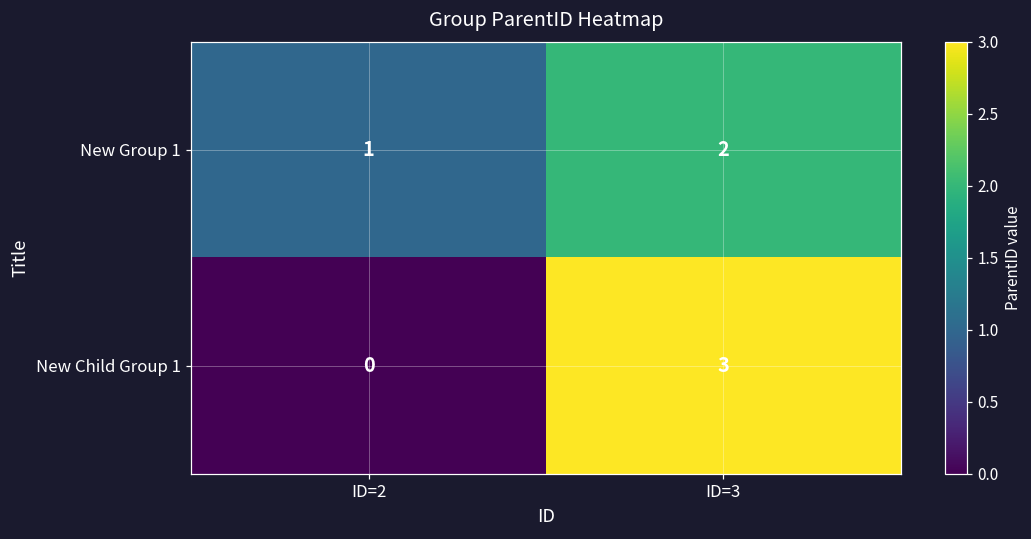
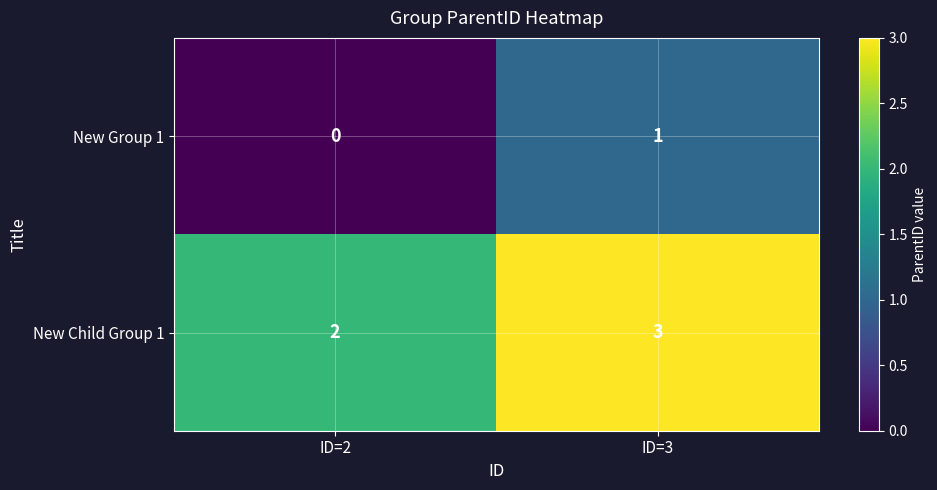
  {
    "New Group 1": {
-     "ID=2": 1,
-     "ID=3": 2
+     "ID=2": 0,
+     "ID=3": 1
    },
    "New Child Group 1": {
-     "ID=2": 0,
+     "ID=2": 2,
      "ID=3": 3
    }
  }
